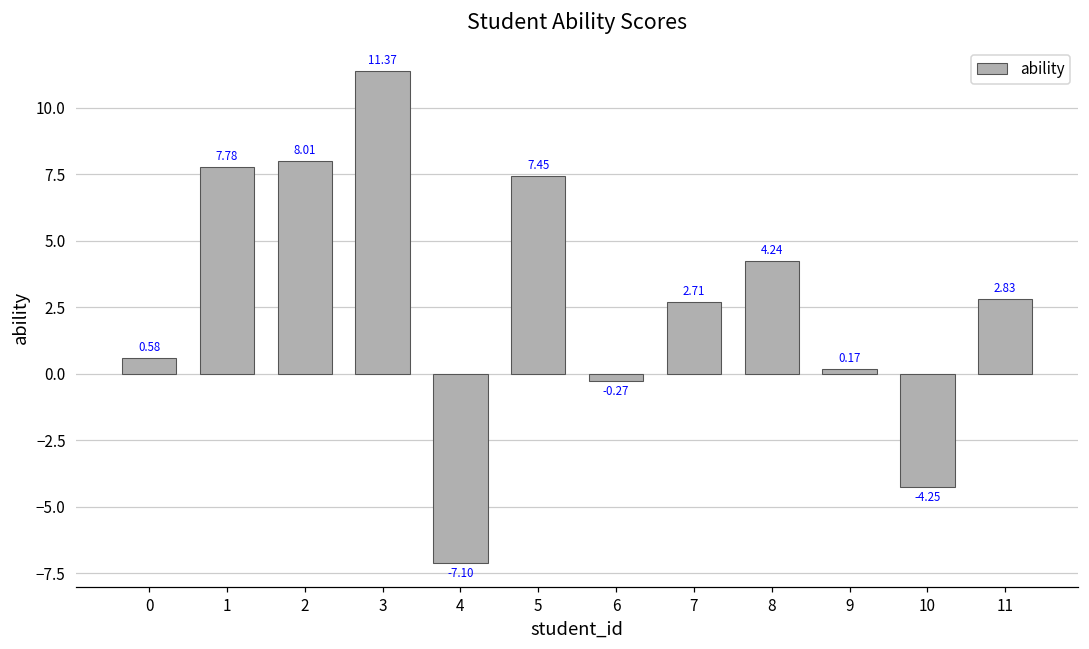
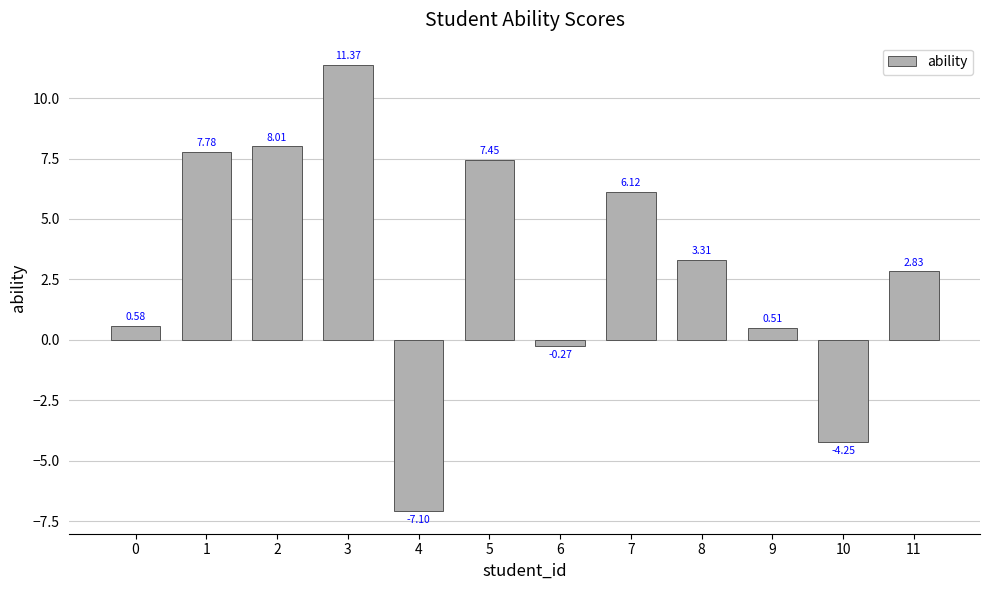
  {
    "0": 0.58,
    "1": 7.78,
    "2": 8.01,
    "3": 11.37,
    "4": -7.10,
    "5": 7.45,
    "6": -0.27,
-   "7": 2.71,
-   "8": 4.24,
-   "9": 0.17,
+   "7": 6.12,
+   "8": 3.31,
+   "9": 0.51,
    "10": -4.25,
    "11": 2.83
  }
